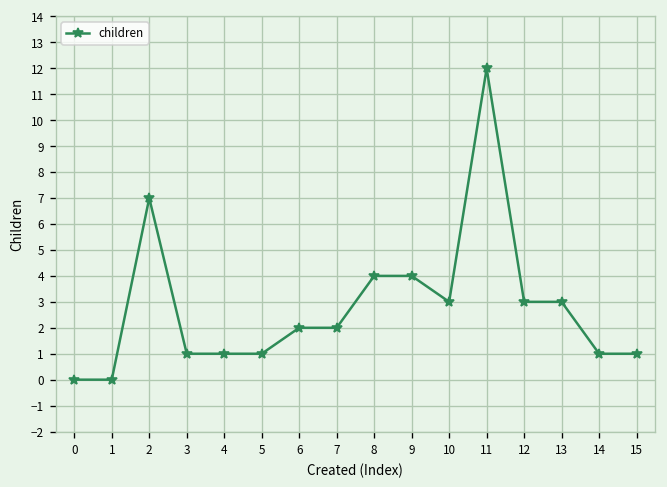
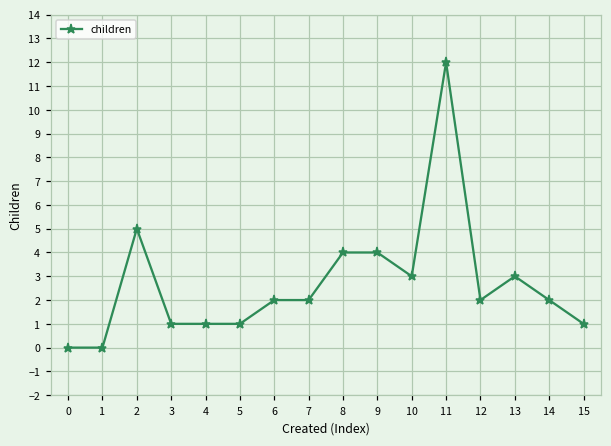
  {
    "0": 0,
    "1": 0,
-   "2": 7,
+   "2": 5,
    "3": 1,
    "4": 1,
    "5": 1,
    "6": 2,
    "7": 2,
    "8": 4,
    "9": 4,
    "10": 3,
    "11": 12,
-   "12": 3,
+   "12": 2,
    "13": 3,
-   "14": 1,
+   "14": 2,
    "15": 1
  }
